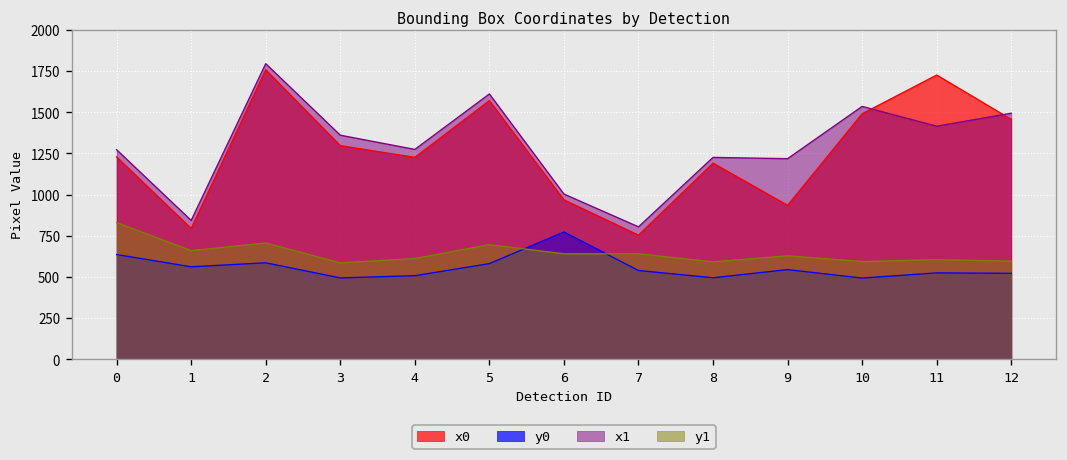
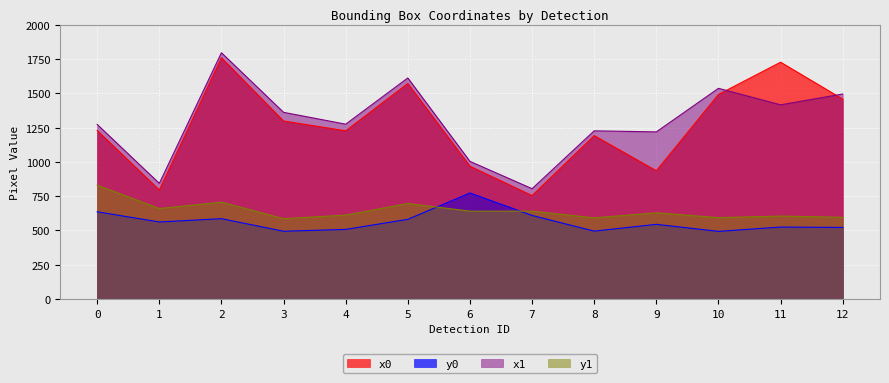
  {
    "x0": {
      "0": 1230,
      "1": 790,
      "2": 1760,
      "3": 1300,
      "4": 1230,
      "5": 1570,
      "6": 970,
      "7": 750,
      "8": 1190,
      "9": 940,
      "10": 1490,
      "11": 1730,
      "12": 1460
    },
    "y0": {
      "0": 640,
      "1": 560,
      "2": 590,
      "3": 490,
      "4": 510,
      "5": 580,
      "6": 770,
-     "7": 540,
+     "7": 610,
      "8": 500,
      "9": 540,
      "10": 490,
      "11": 530,
      "12": 520
    },
    "x1": {
      "0": 1270,
      "1": 840,
      "2": 1790,
      "3": 1360,
      "4": 1270,
      "5": 1610,
      "6": 1000,
      "7": 800,
      "8": 1230,
      "9": 1220,
      "10": 1540,
      "11": 1420,
      "12": 1490
    },
    "y1": {
      "0": 830,
      "1": 660,
      "2": 710,
      "3": 590,
      "4": 610,
      "5": 700,
      "6": 640,
      "7": 640,
      "8": 590,
      "9": 630,
      "10": 590,
      "11": 610,
      "12": 600
    }
  }
